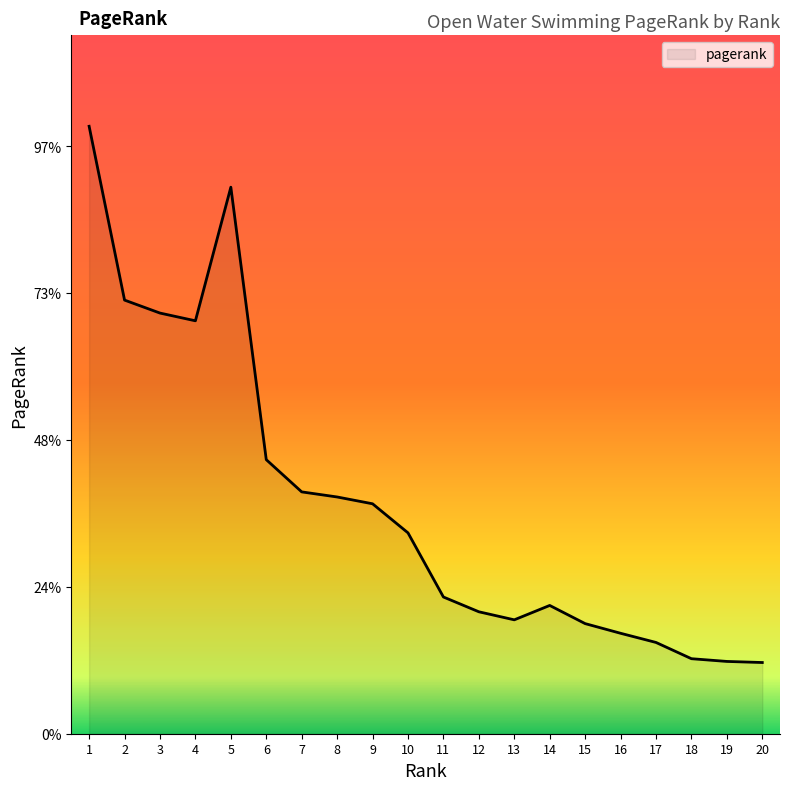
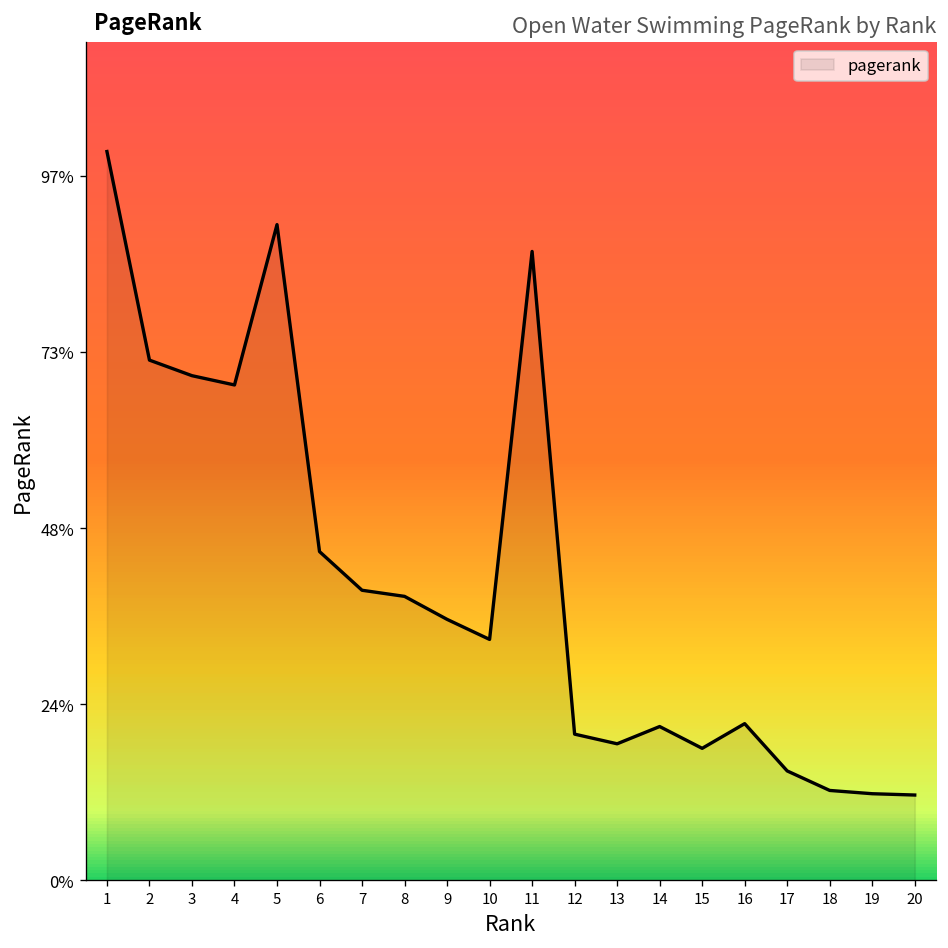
  {
    "1": "100%",
    "2": "72%",
    "3": "69%",
    "4": "68%",
    "5": "90%",
    "6": "45%",
    "7": "40%",
    "8": "39%",
-   "9": "38%",
+   "9": "36%",
    "10": "33%",
-   "11": "23%",
+   "11": "87%",
    "12": "20%",
    "13": "19%",
    "14": "21%",
    "15": "18%",
-   "16": "17%",
+   "16": "22%",
    "17": "15%",
    "18": "12%",
    "19": "12%",
    "20": "12%"
  }
